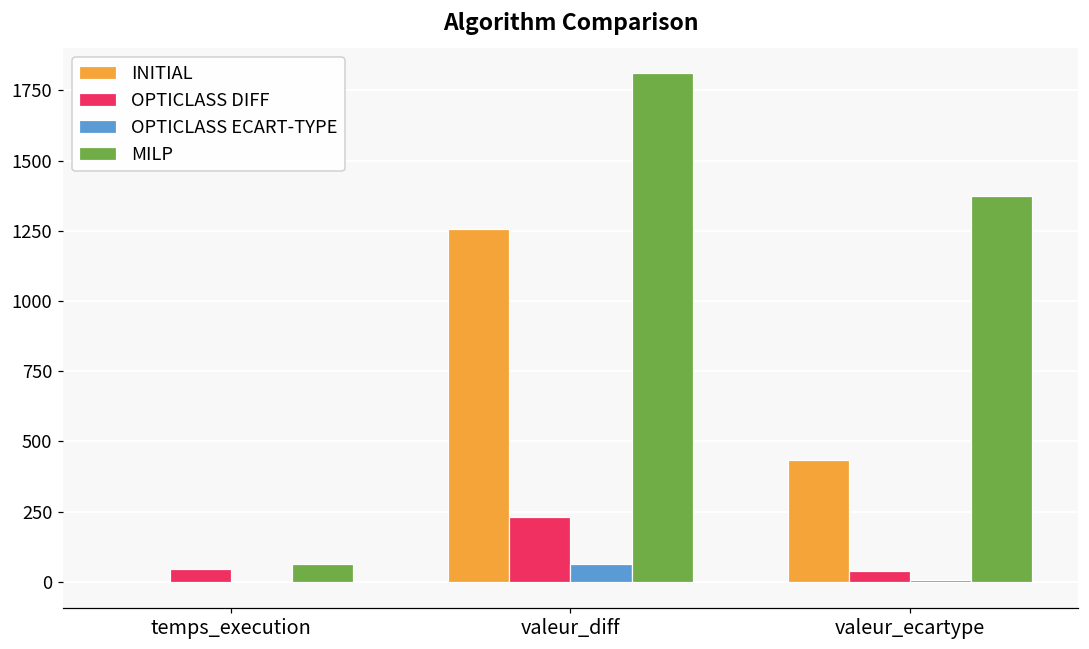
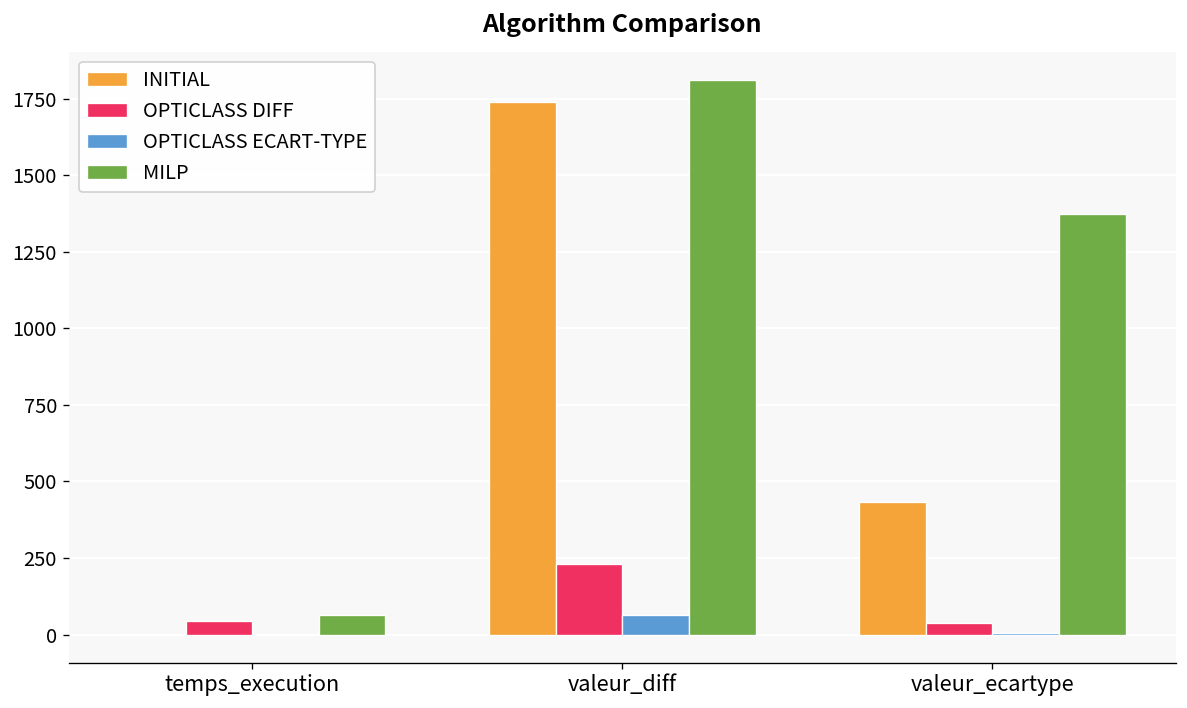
  {
    "INITIAL": {
-     "valeur_diff": 1260,
+     "valeur_diff": 1740,
      "valeur_ecartype": 430
    },
    "OPTICLASS DIFF": {
      "temps_execution": 40,
      "valeur_diff": 230,
      "valeur_ecartype": 40
    },
    "OPTICLASS ECART-TYPE": {
      "valeur_diff": 70
    },
    "MILP": {
      "temps_execution": 60,
      "valeur_diff": 1810,
      "valeur_ecartype": 1370
    }
  }
